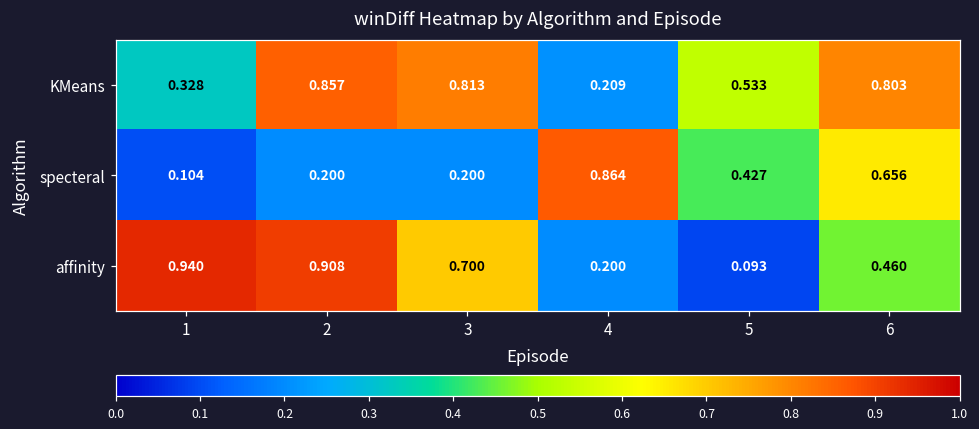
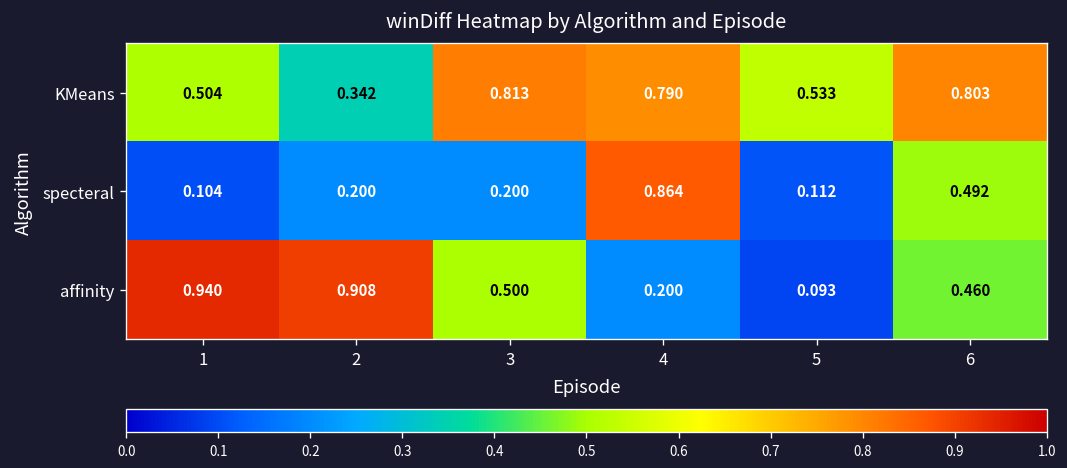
  {
    "KMeans": {
-     "1": 0.328,
-     "2": 0.857,
+     "1": 0.504,
+     "2": 0.342,
      "3": 0.813,
-     "4": 0.209,
+     "4": 0.790,
      "5": 0.533,
      "6": 0.803
    },
    "specteral": {
      "1": 0.104,
      "2": 0.200,
      "3": 0.200,
      "4": 0.864,
-     "5": 0.427,
-     "6": 0.656
+     "5": 0.112,
+     "6": 0.492
    },
    "affinity": {
      "1": 0.940,
      "2": 0.908,
-     "3": 0.700,
+     "3": 0.500,
      "4": 0.200,
      "5": 0.093,
      "6": 0.460
    }
  }
